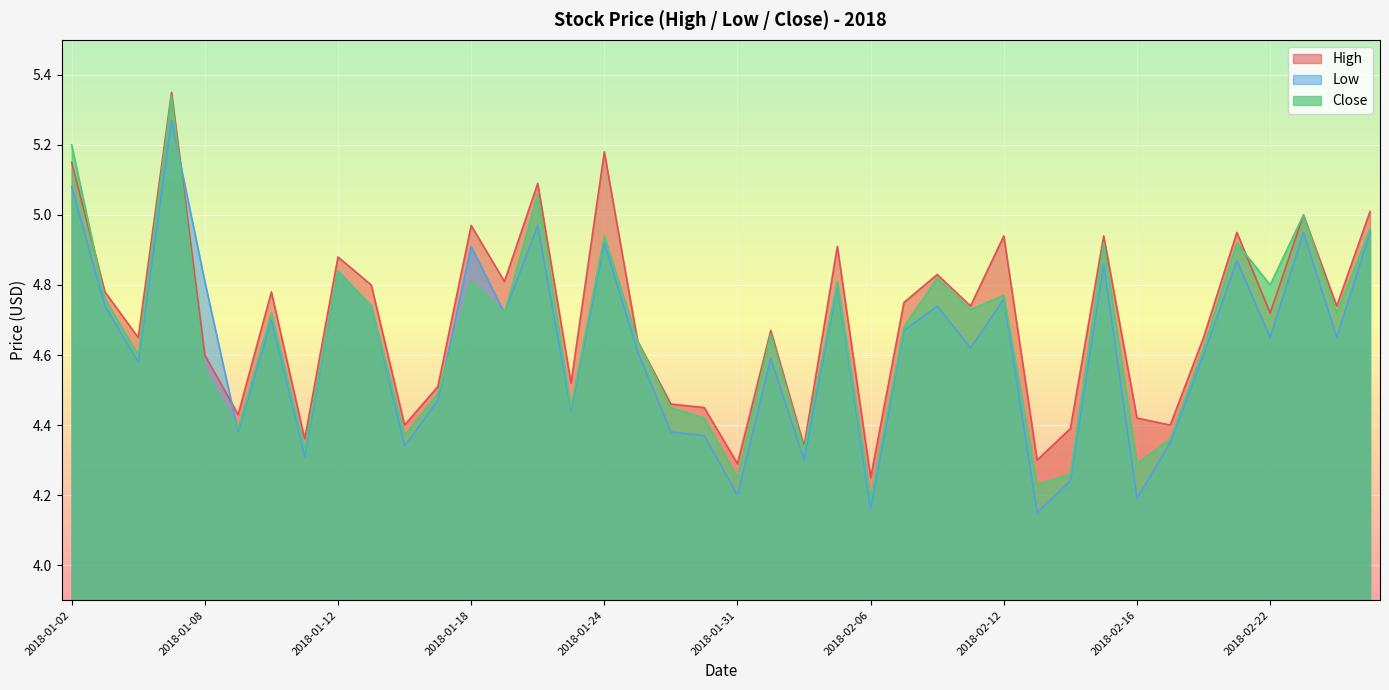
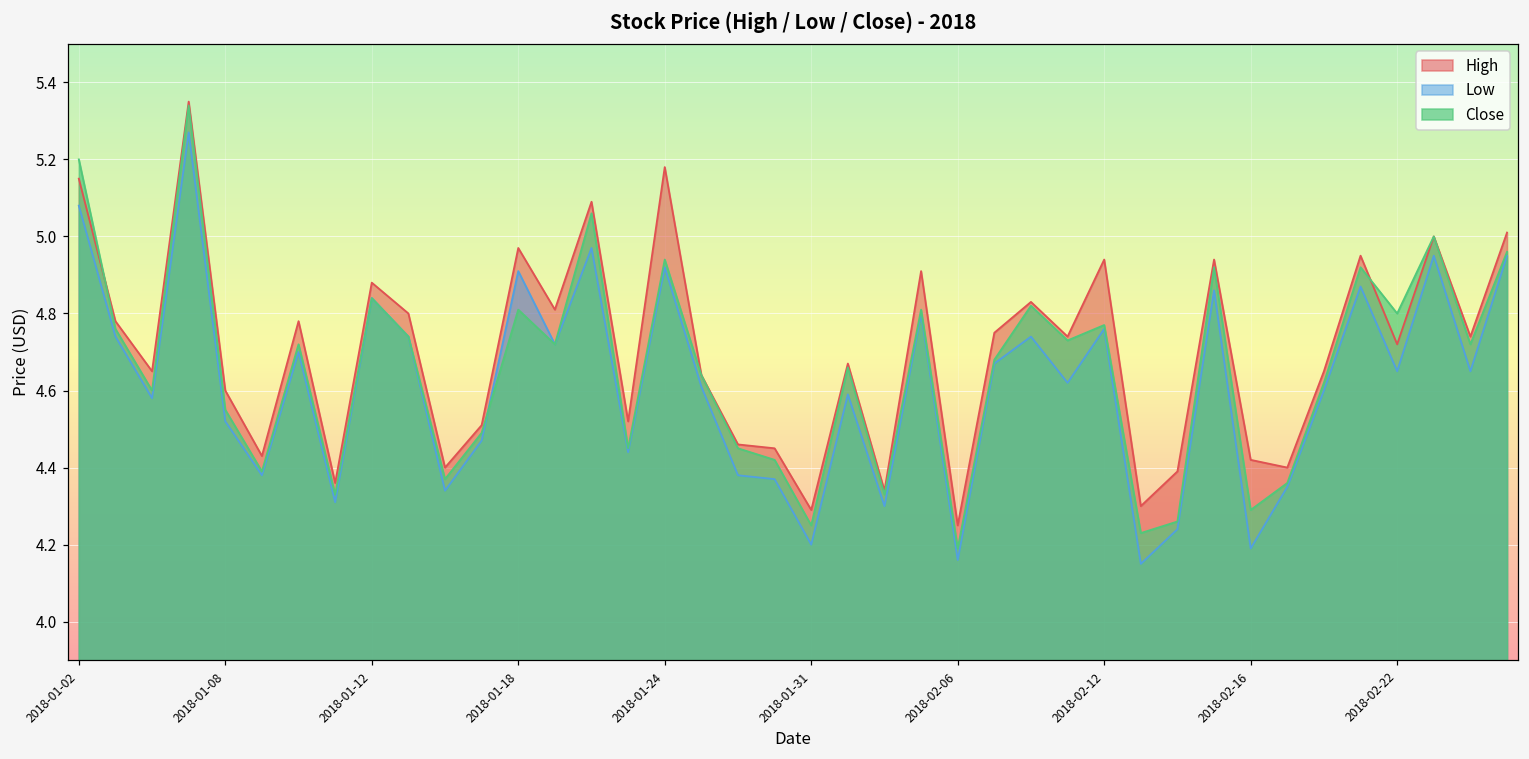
  {
    "High": {
      "2018-01-02": 5.15,
      "2018-01-08": 4.60,
      "2018-01-12": 4.88,
      "2018-01-18": 4.97,
      "2018-01-24": 5.18,
      "2018-01-31": 4.29,
      "2018-02-06": 4.25,
      "2018-02-12": 4.94,
      "2018-02-16": 4.42,
      "2018-02-22": 4.72
    },
    "Low": {
      "2018-01-02": 5.08,
-     "2018-01-08": 4.81,
+     "2018-01-08": 4.52,
      "2018-01-18": 4.91,
      "2018-01-24": 4.92,
      "2018-01-31": 4.20,
      "2018-02-06": 4.16,
      "2018-02-12": 4.76,
      "2018-02-16": 4.19,
      "2018-02-22": 4.65
    },
    "Close": {
      "2018-01-02": 5.20,
      "2018-01-08": 4.55,
      "2018-01-18": 4.81,
      "2018-01-24": 4.94,
      "2018-01-31": 4.25,
      "2018-02-06": 4.19,
      "2018-02-12": 4.77,
      "2018-02-16": 4.29,
      "2018-02-22": 4.80
    }
  }
